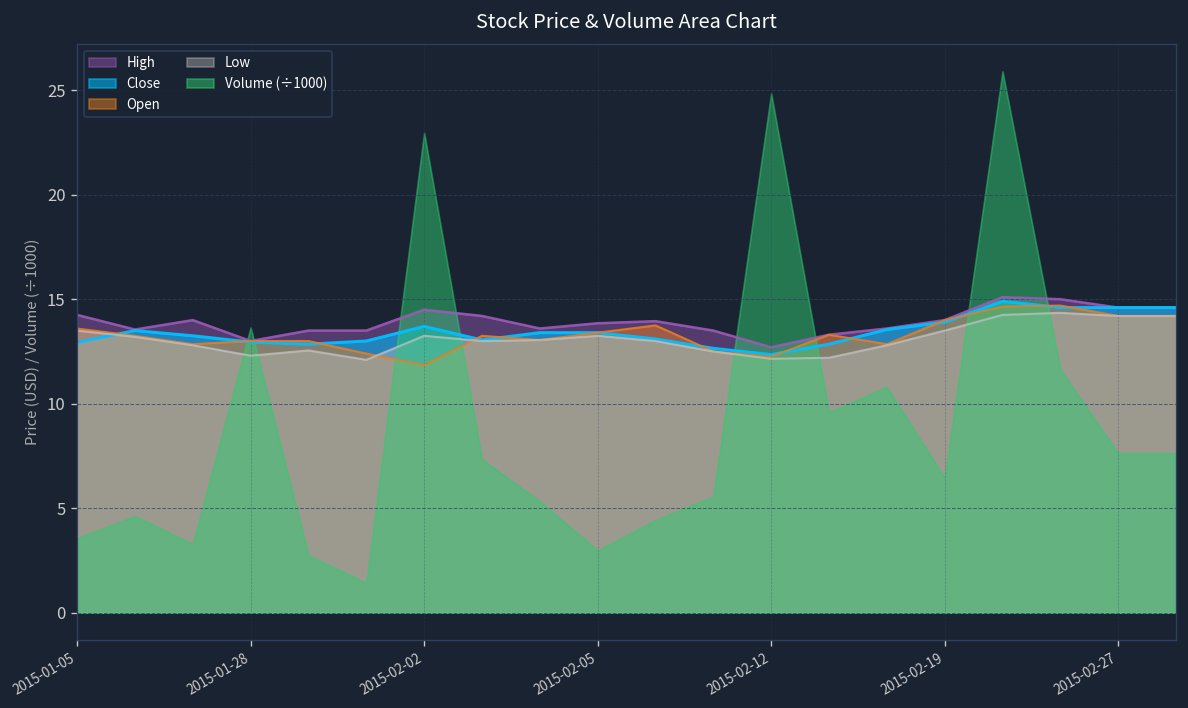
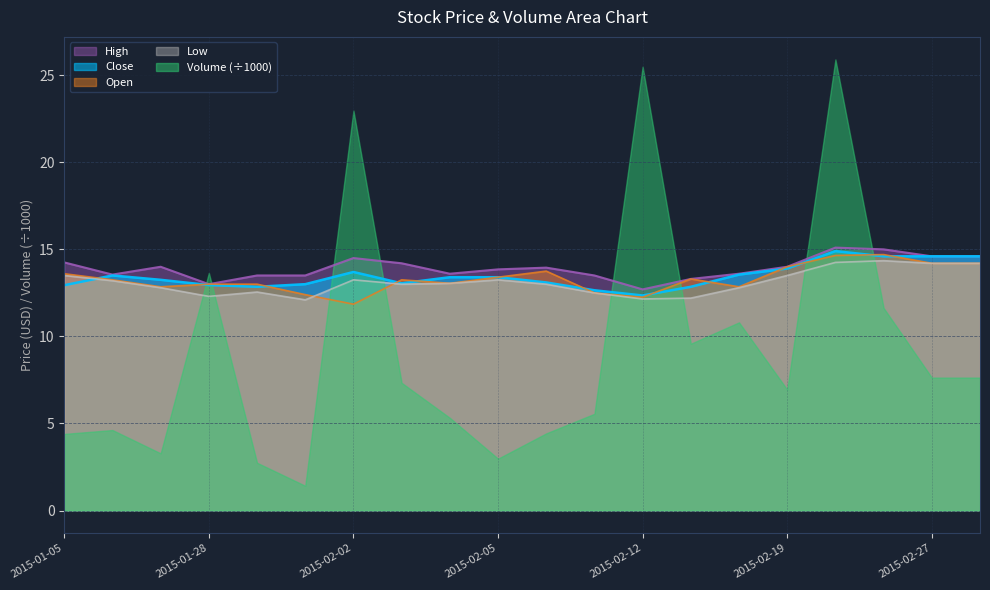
  {
    "Close": {
      "2015-01-05": 12.9,
      "2015-02-02": 13.7
    },
    "Open": {
      "2015-02-02": 11.9
    },
    "Volume (÷1000)": {
-     "2015-01-05": 3.6,
+     "2015-01-05": 4.4,
      "2015-01-28": 13.7,
      "2015-02-02": 23.0,
      "2015-02-05": 3.0,
-     "2015-02-12": 24.9,
-     "2015-02-19": 6.4
+     "2015-02-12": 25.5,
+     "2015-02-19": 6.9
    }
  }
